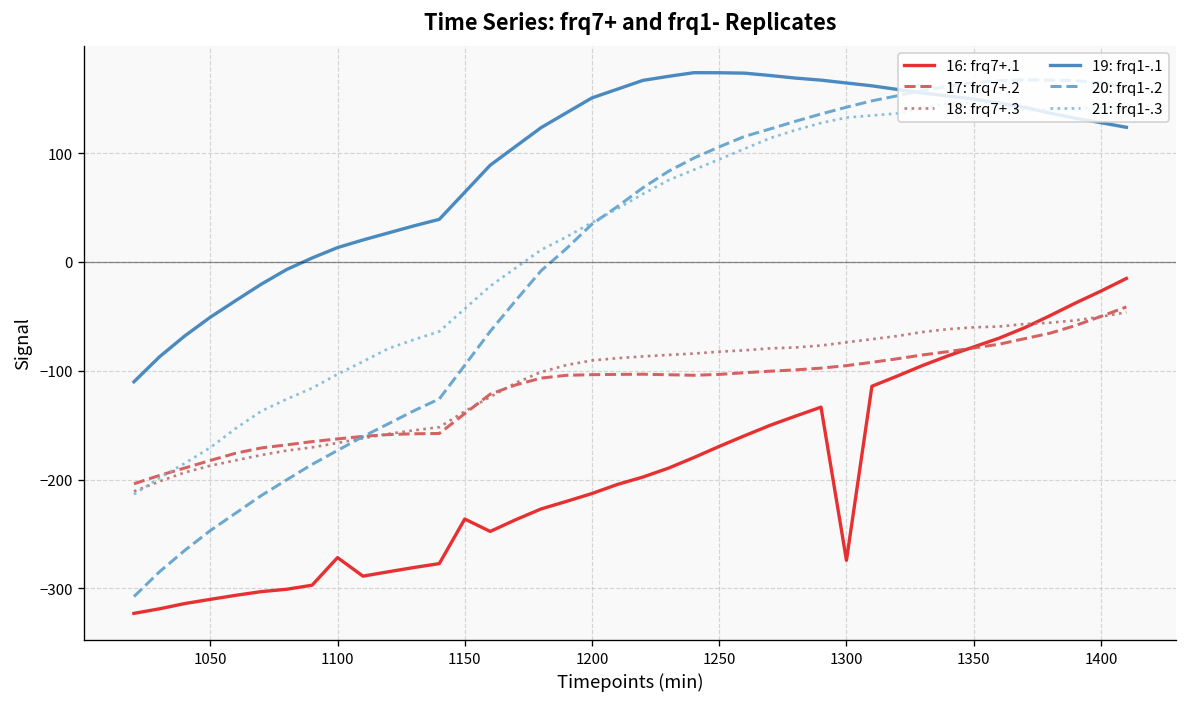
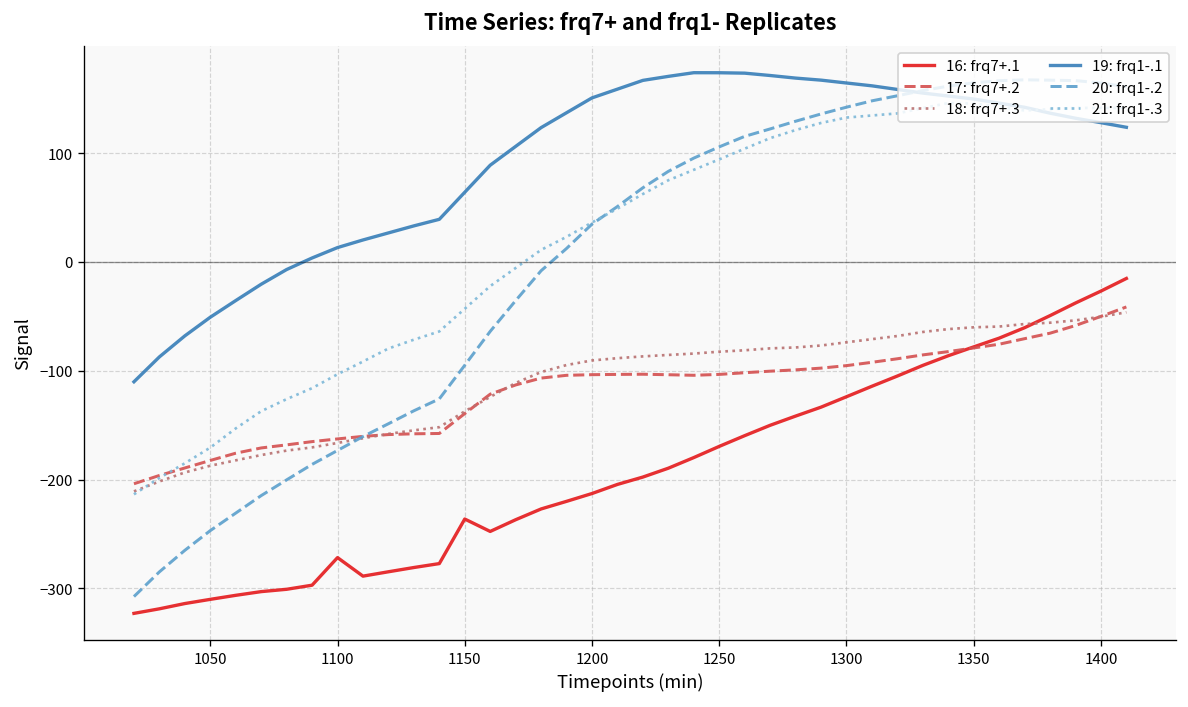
  {
    "16: frq7+.1": {
      "1050": -310,
      "1100": -270,
      "1150": -240,
      "1200": -210,
      "1250": -170,
-     "1300": -270,
+     "1300": -120,
      "1400": -30
    }
  }
